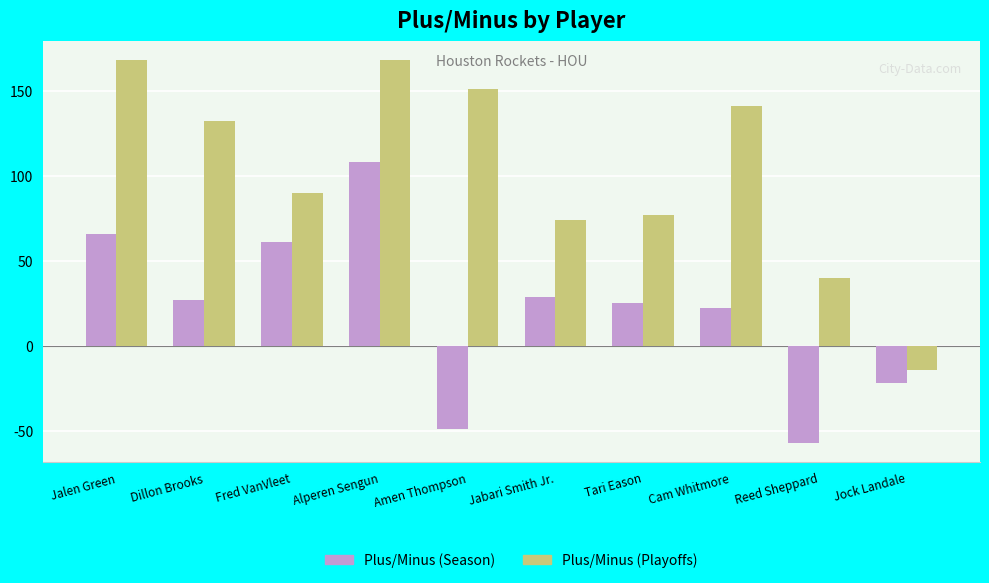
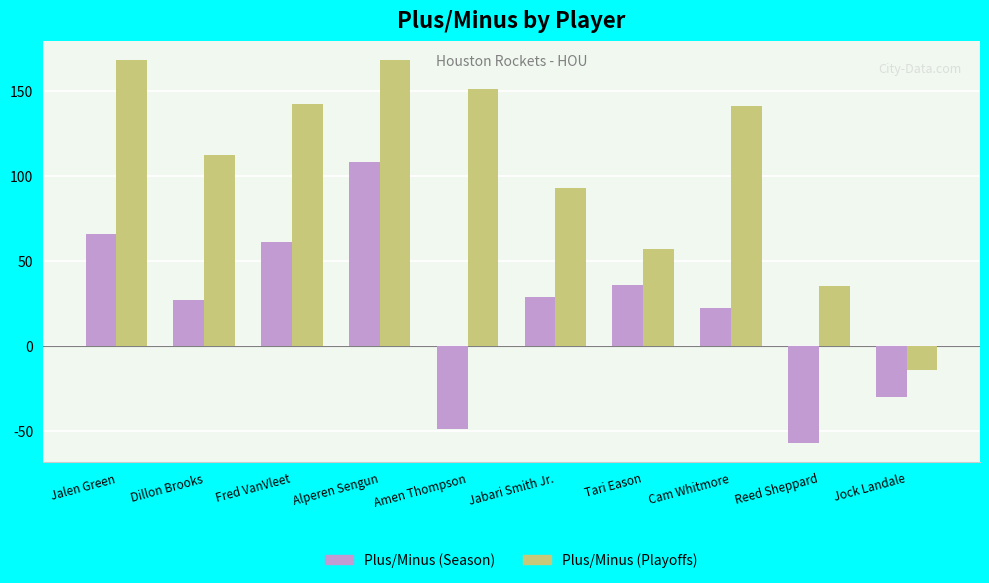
  {
    "Plus/Minus (Season)": {
      "Jalen Green": 66,
      "Dillon Brooks": 27,
      "Fred VanVleet": 61,
      "Alperen Sengun": 108,
      "Amen Thompson": -49,
      "Jabari Smith Jr.": 29,
-     "Tari Eason": 25,
+     "Tari Eason": 36,
      "Cam Whitmore": 22,
      "Reed Sheppard": -57,
-     "Jock Landale": -22
+     "Jock Landale": -30
    },
    "Plus/Minus (Playoffs)": {
      "Jalen Green": 168,
-     "Dillon Brooks": 132,
-     "Fred VanVleet": 90,
+     "Dillon Brooks": 112,
+     "Fred VanVleet": 142,
      "Alperen Sengun": 168,
      "Amen Thompson": 151,
-     "Jabari Smith Jr.": 74,
-     "Tari Eason": 77,
+     "Jabari Smith Jr.": 93,
+     "Tari Eason": 57,
      "Cam Whitmore": 141,
-     "Reed Sheppard": 40,
+     "Reed Sheppard": 35,
      "Jock Landale": -14
    }
  }
